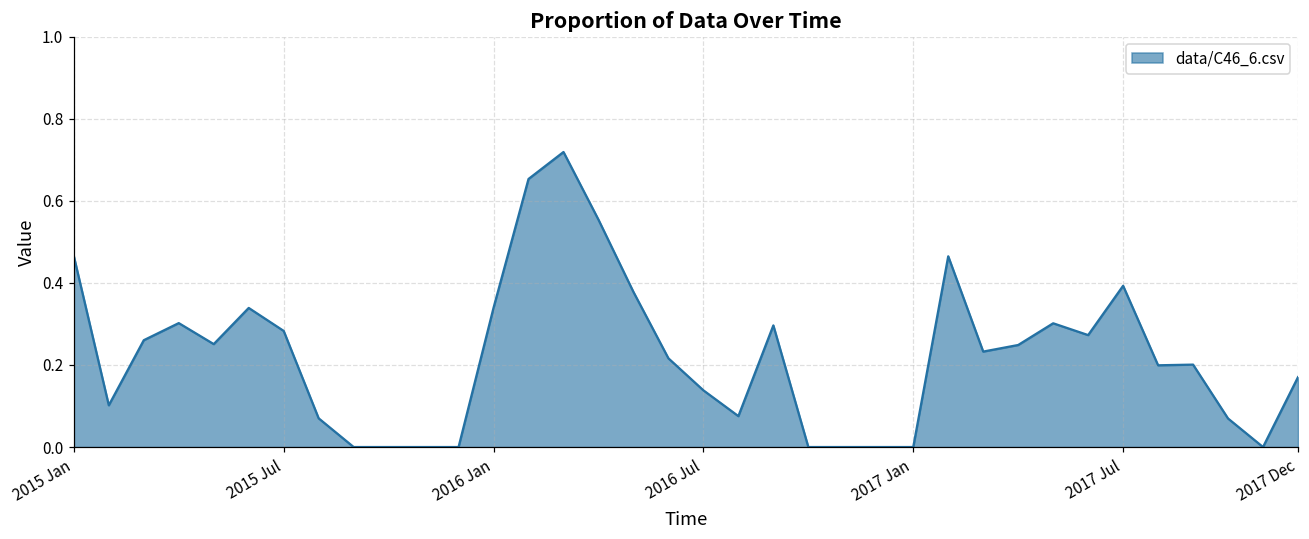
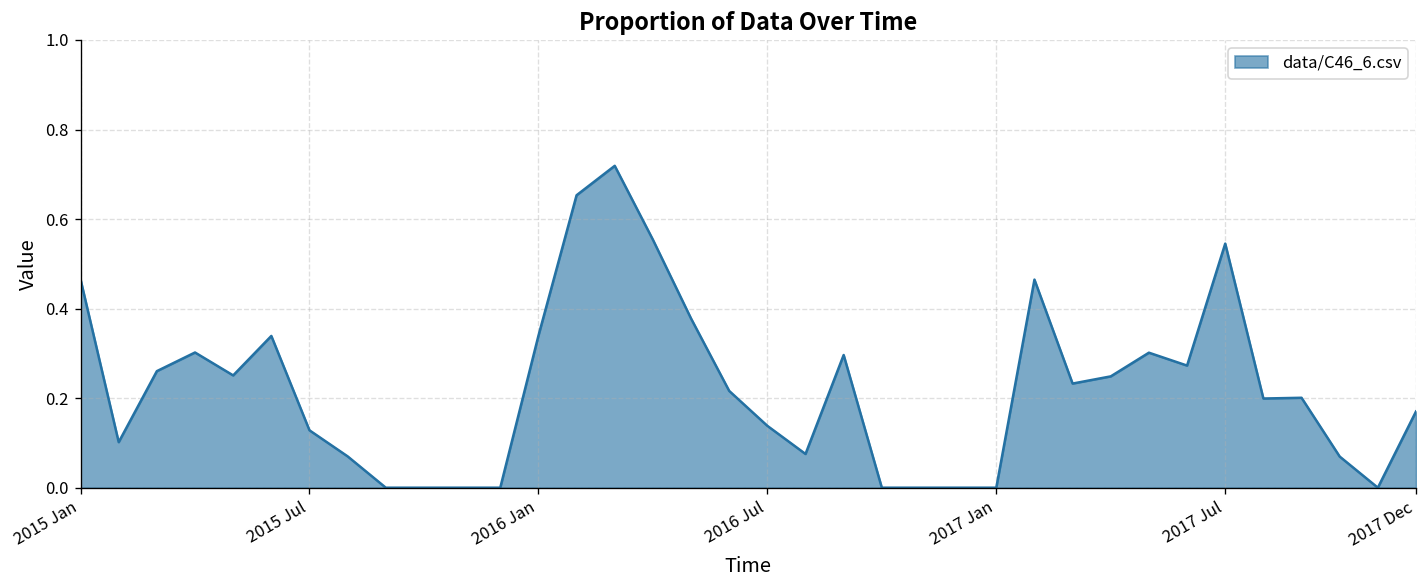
  {
    "2015 Jan": 0.47,
-   "2015 Jul": 0.28,
+   "2015 Jul": 0.13,
    "2016 Jan": 0.34,
    "2016 Jul": 0.14,
    "2017 Jan": 0.00,
-   "2017 Jul": 0.39,
+   "2017 Jul": 0.55,
    "2017 Dec": 0.17
  }
